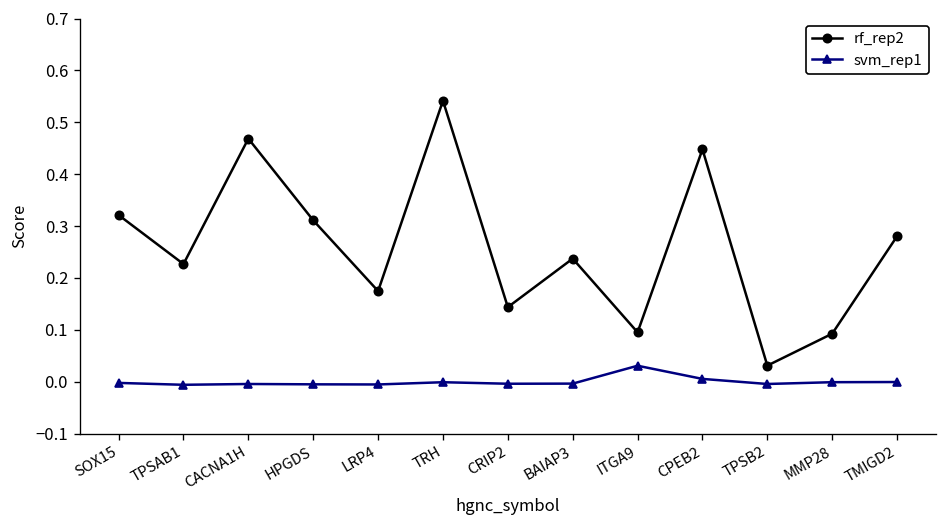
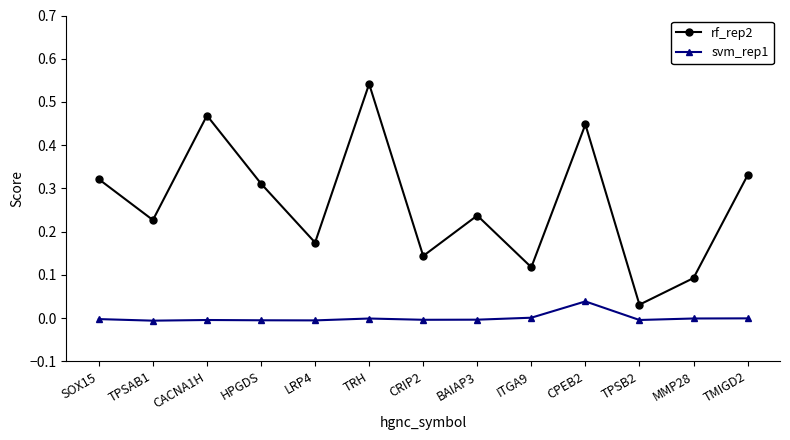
  {
    "rf_rep2": {
      "SOX15": 0.32,
      "TPSAB1": 0.23,
      "CACNA1H": 0.47,
      "HPGDS": 0.31,
      "LRP4": 0.17,
      "TRH": 0.54,
      "CRIP2": 0.14,
      "BAIAP3": 0.24,
-     "ITGA9": 0.10,
+     "ITGA9": 0.12,
      "CPEB2": 0.45,
      "TPSB2": 0.03,
      "MMP28": 0.09,
-     "TMIGD2": 0.28
+     "TMIGD2": 0.33
    },
    "svm_rep1": {
      "SOX15": 0.00,
      "TPSAB1": -0.01,
      "CACNA1H": 0.00,
      "HPGDS": -0.01,
      "LRP4": -0.01,
      "TRH": 0.00,
      "CRIP2": 0.00,
      "BAIAP3": 0.00,
-     "ITGA9": 0.03,
-     "CPEB2": 0.01,
+     "ITGA9": 0.00,
+     "CPEB2": 0.04,
      "TPSB2": 0.00,
      "MMP28": 0.00,
      "TMIGD2": 0.00
    }
  }
